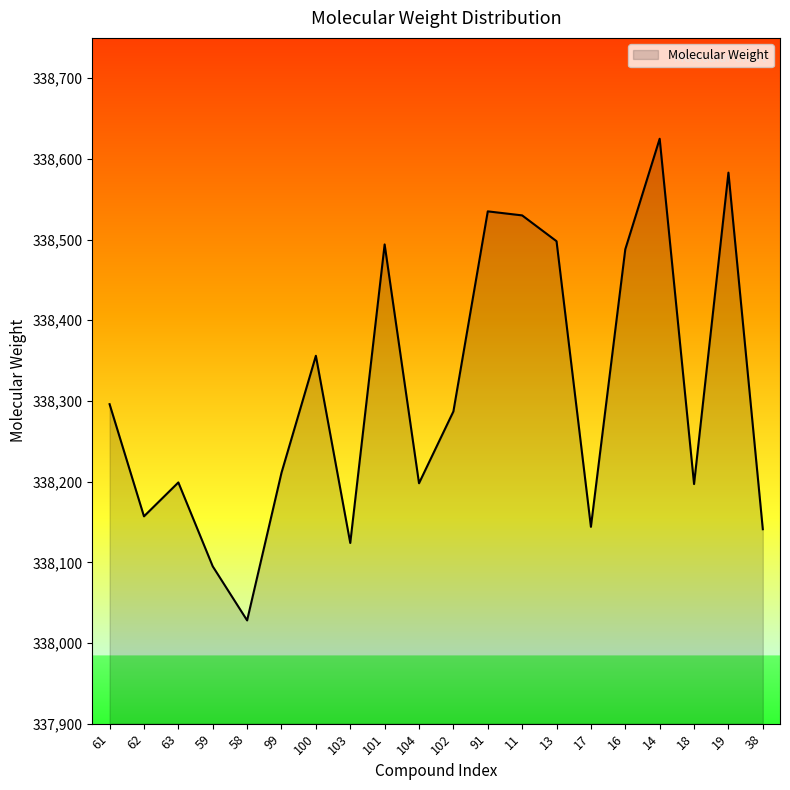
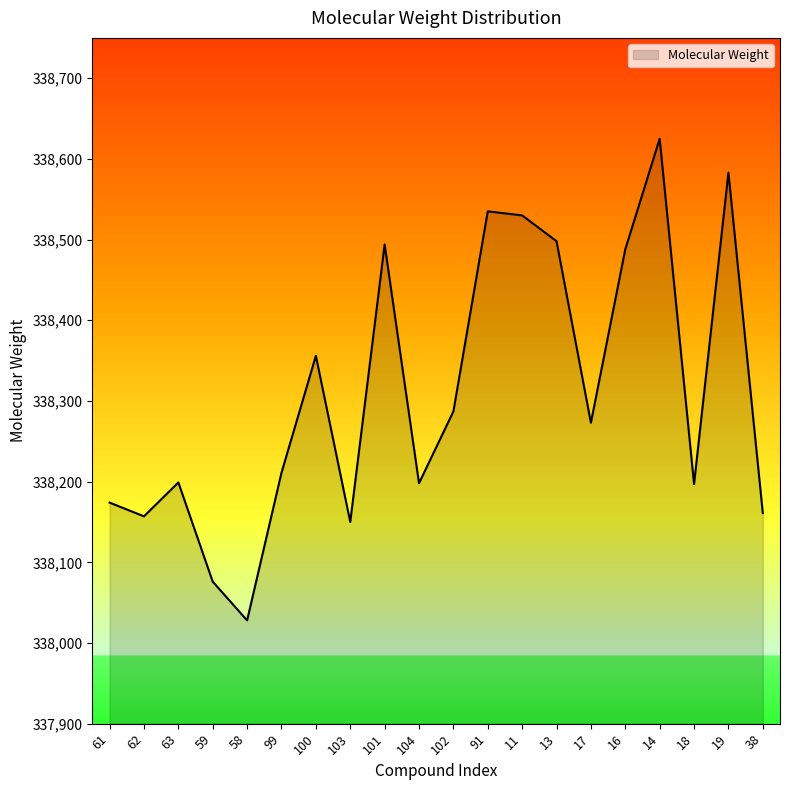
  {
-   "61": "338,300",
+   "61": "338,170",
    "62": "338,160",
    "63": "338,200",
-   "59": "338,100",
+   "59": "338,080",
    "58": "338,030",
    "99": "338,210",
    "100": "338,360",
-   "103": "338,120",
+   "103": "338,150",
    "101": "338,490",
    "104": "338,200",
    "102": "338,290",
    "91": "338,540",
    "11": "338,530",
    "13": "338,500",
-   "17": "338,140",
+   "17": "338,270",
    "16": "338,490",
    "14": "338,630",
    "18": "338,200",
    "19": "338,580",
-   "38": "338,140"
+   "38": "338,160"
  }
